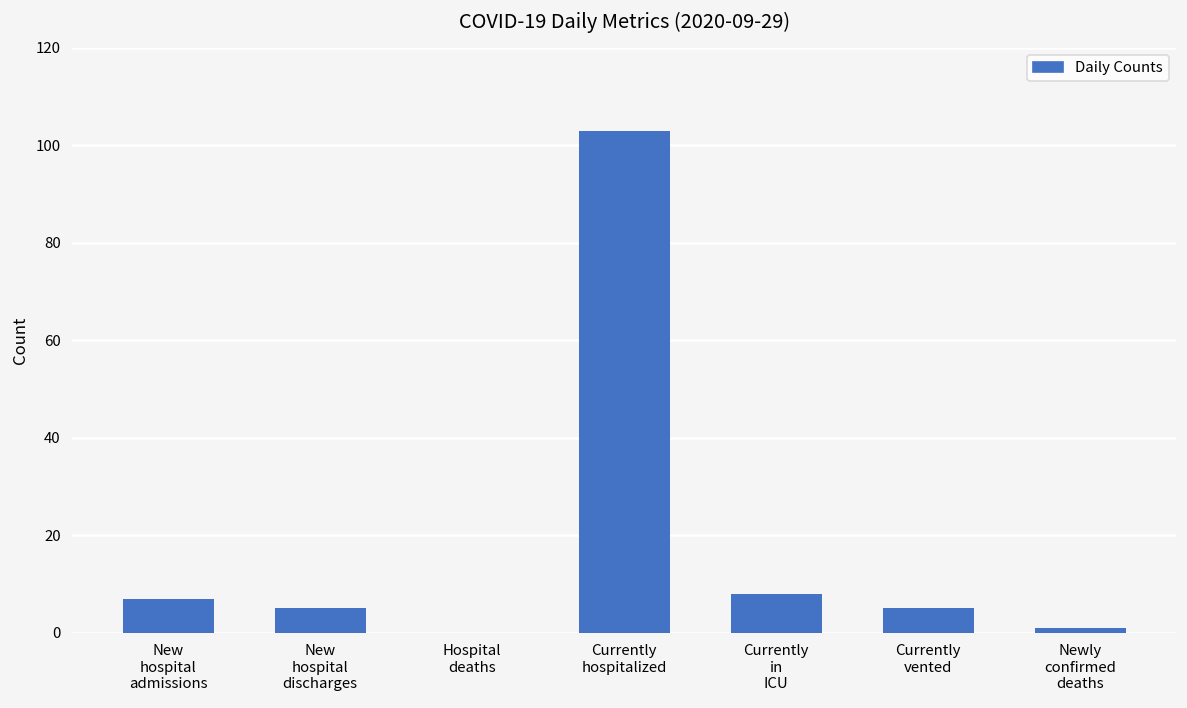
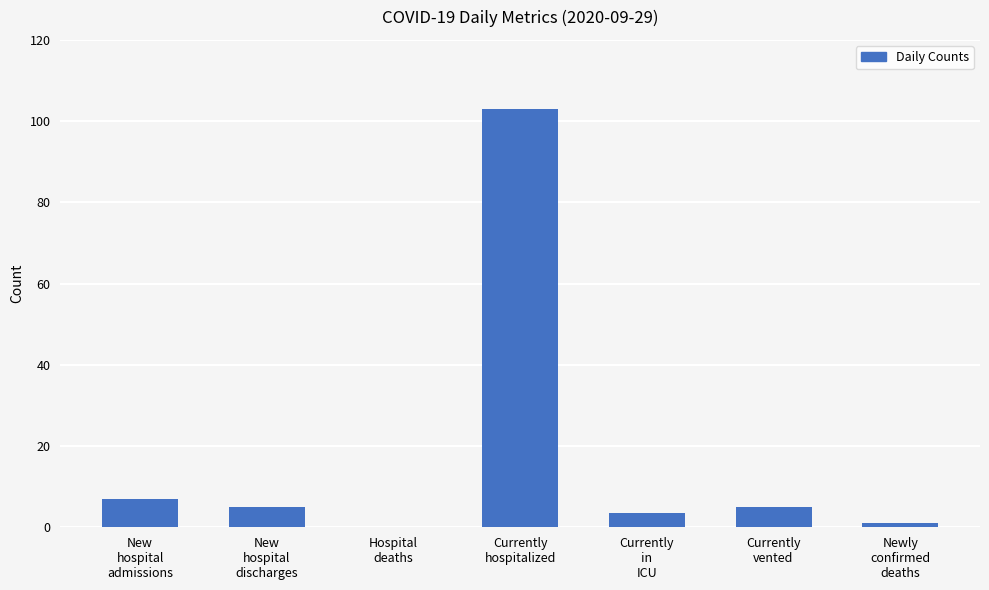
  {
    "New hospital admissions": 7,
    "New hospital discharges": 5,
    "Hospital deaths": 0,
    "Currently hospitalized": 103,
-   "Currently in ICU": 8,
+   "Currently in ICU": 4,
    "Currently vented": 5,
    "Newly confirmed deaths": 1
  }
